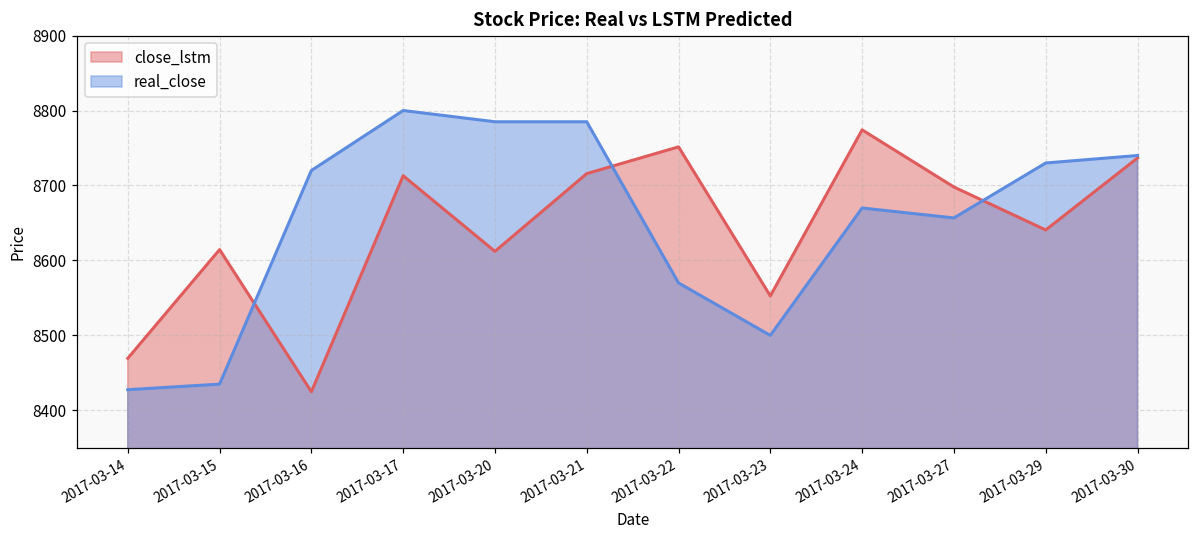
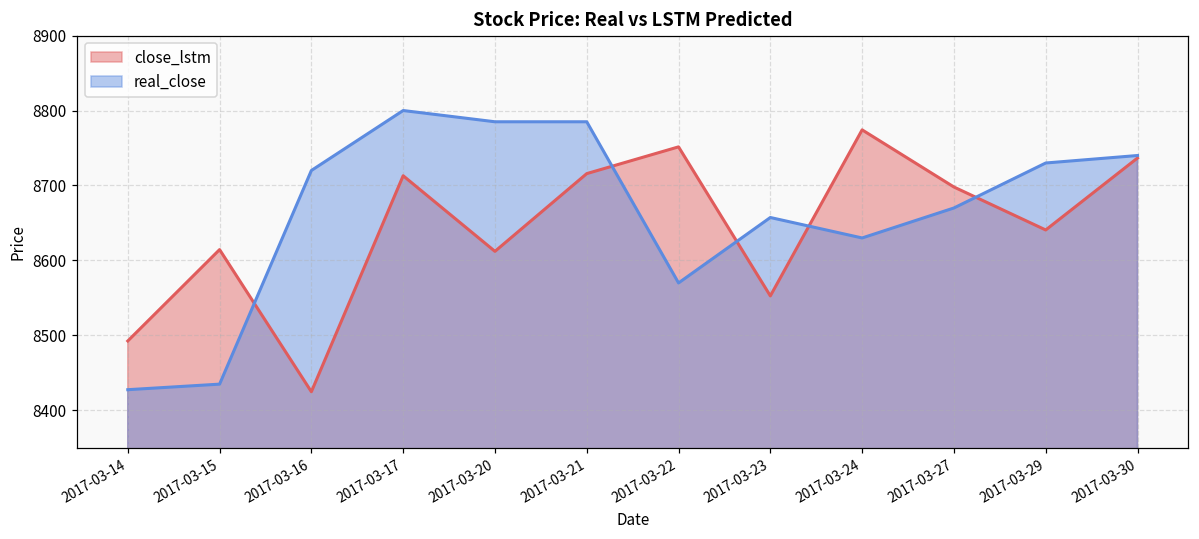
  {
    "close_lstm": {
-     "2017-03-14": 8470,
+     "2017-03-14": 8490,
      "2017-03-15": 8610,
      "2017-03-16": 8420,
      "2017-03-17": 8710,
      "2017-03-20": 8610,
      "2017-03-21": 8720,
      "2017-03-22": 8750,
      "2017-03-23": 8550,
      "2017-03-24": 8770,
      "2017-03-27": 8700,
      "2017-03-29": 8640
    },
    "real_close": {
      "2017-03-14": 8430,
      "2017-03-15": 8440,
      "2017-03-16": 8720,
      "2017-03-17": 8800,
      "2017-03-20": 8790,
      "2017-03-21": 8790,
      "2017-03-22": 8570,
-     "2017-03-23": 8500,
-     "2017-03-24": 8670,
-     "2017-03-27": 8660,
+     "2017-03-23": 8660,
+     "2017-03-24": 8630,
+     "2017-03-27": 8670,
      "2017-03-29": 8730
    }
  }
